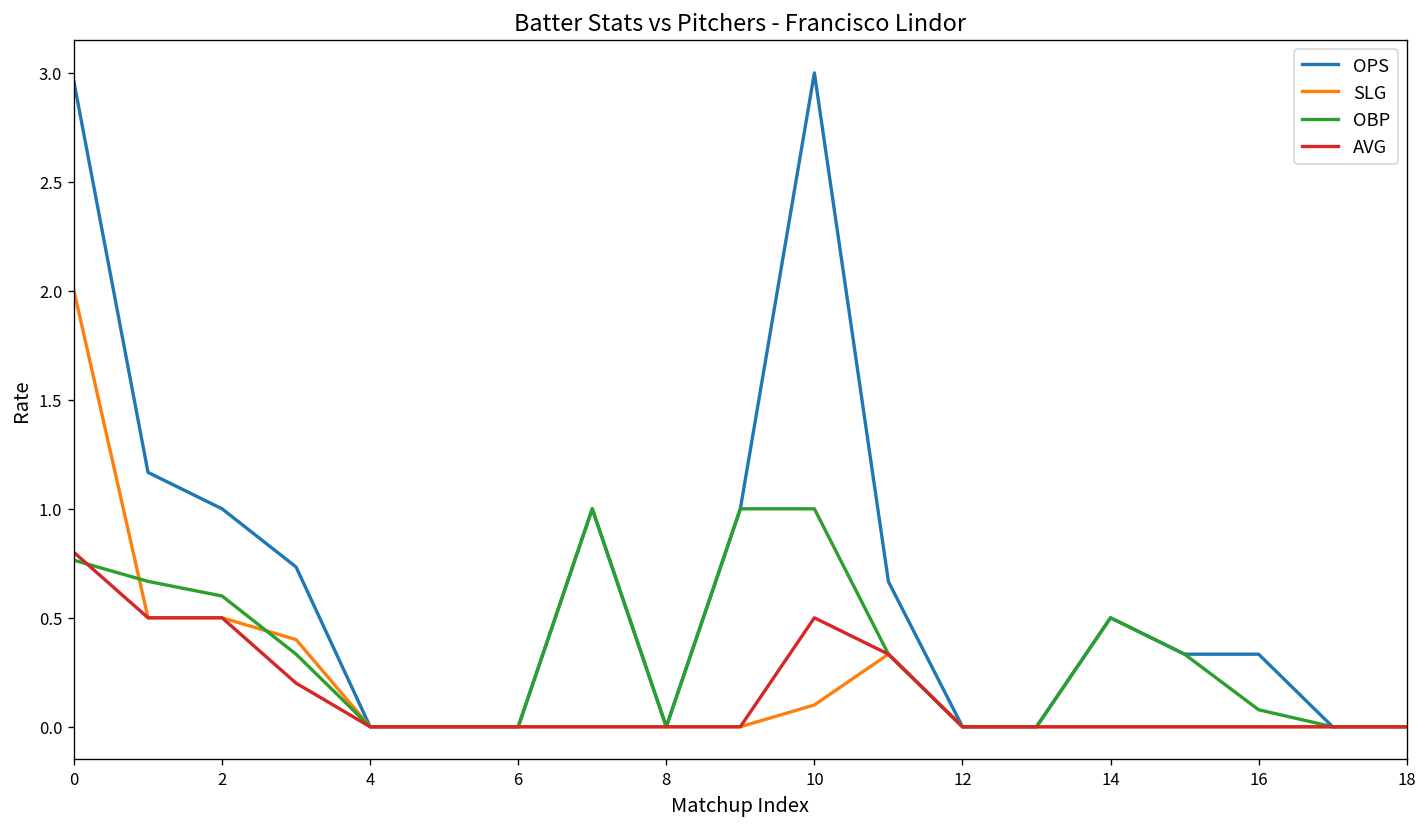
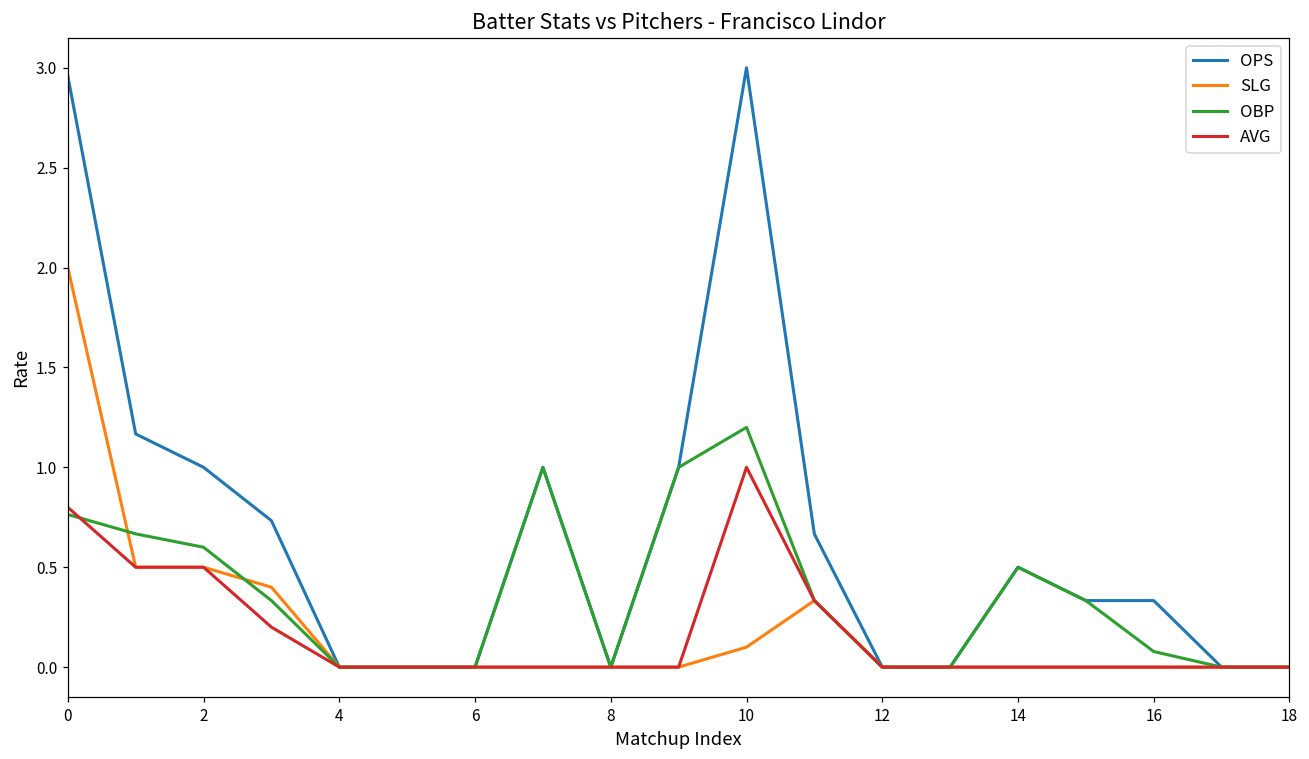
  {
    "OPS": {
      "0": 2.96,
      "2": 1.0,
      "10": 3.0,
      "16": 0.33
    },
    "SLG": {
      "0": 2.0,
      "10": 0.1
    },
    "OBP": {
      "0": 0.76,
      "2": 0.6,
-     "10": 1.0,
+     "10": 1.2,
      "16": 0.08
    },
    "AVG": {
      "0": 0.8,
-     "10": 0.5
+     "10": 1.0
    }
  }
